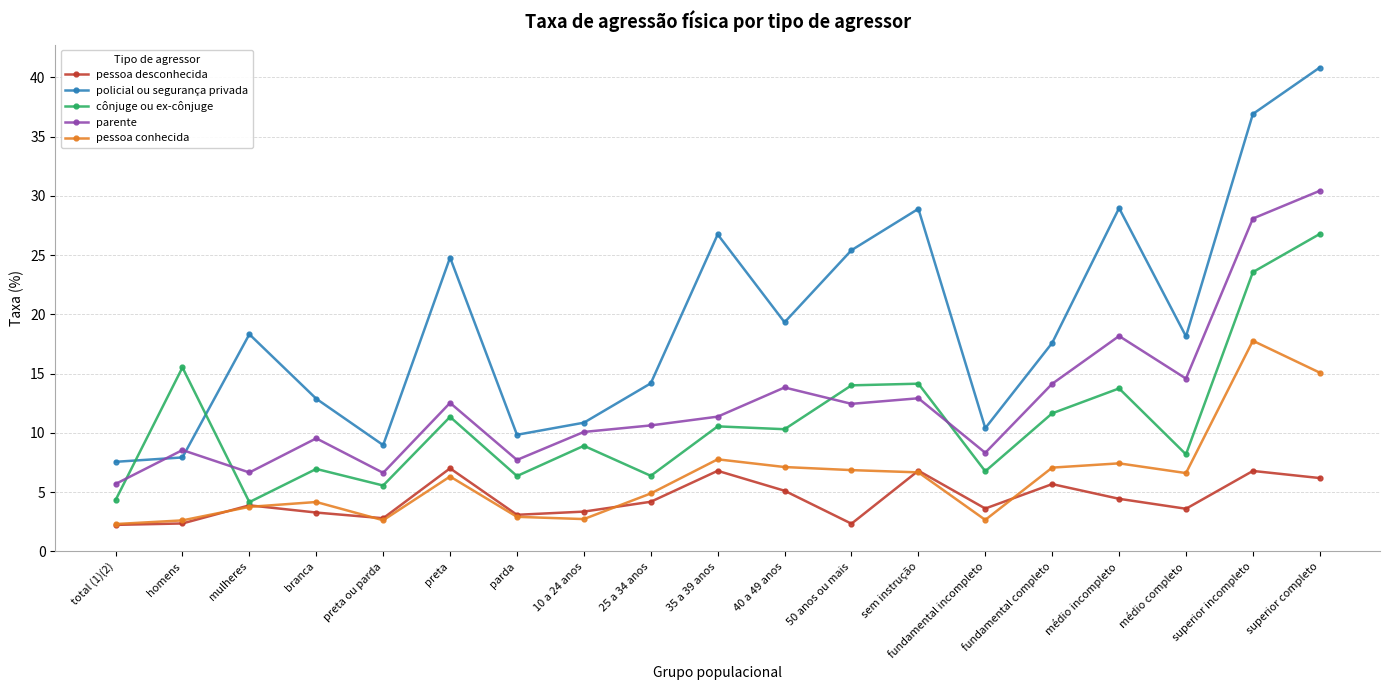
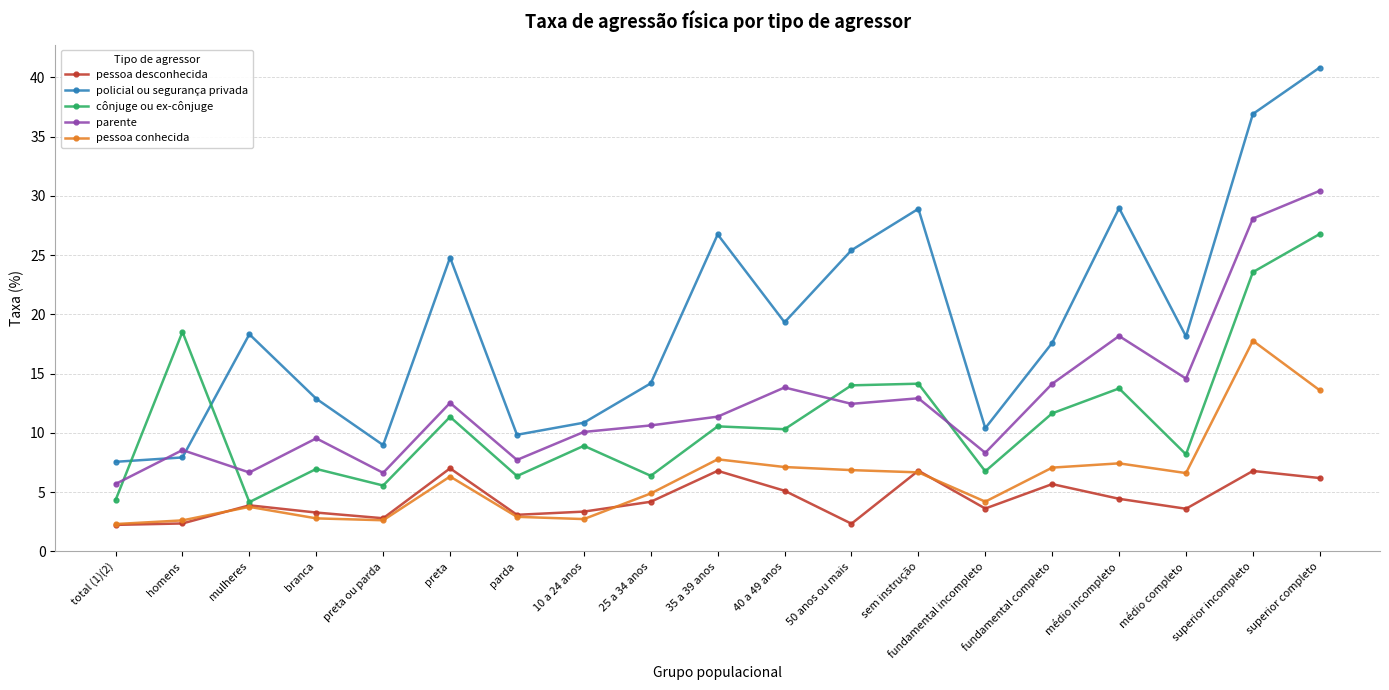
  {
    "pessoa desconhecida": {
      "homens": 2.4,
      "branca": 3.3,
      "preta": 7.0,
      "10 a 24 anos": 3.4,
      "25 a 34 anos": 4.2,
      "35 a 39 anos": 6.8,
      "40 a 49 anos": 5.1,
      "50 anos ou mais": 2.3,
      "fundamental incompleto": 3.6,
      "fundamental completo": 5.7,
      "médio incompleto": 4.4,
      "médio completo": 3.6,
      "superior incompleto": 6.8,
      "superior completo": 6.2
    },
    "policial ou segurança privada": {
      "total (1)(2)": 7.6,
      "homens": 7.9,
      "mulheres": 18.3,
      "branca": 12.9,
      "preta ou parda": 9.0,
      "preta": 24.8,
      "parda": 9.8,
      "10 a 24 anos": 10.9,
      "25 a 34 anos": 14.2,
      "35 a 39 anos": 26.7,
      "40 a 49 anos": 19.3,
      "50 anos ou mais": 25.4,
      "sem instrução": 28.9,
      "fundamental incompleto": 10.4,
      "fundamental completo": 17.6,
      "médio incompleto": 29.0,
      "médio completo": 18.1,
      "superior incompleto": 36.9,
      "superior completo": 40.8
    },
    "cônjuge ou ex-cônjuge": {
      "total (1)(2)": 4.3,
-     "homens": 15.5,
+     "homens": 18.5,
      "mulheres": 4.2,
      "branca": 7.0,
      "preta ou parda": 5.6,
      "preta": 11.4,
      "parda": 6.4,
      "10 a 24 anos": 8.9,
      "25 a 34 anos": 6.4,
      "35 a 39 anos": 10.6,
      "40 a 49 anos": 10.3,
      "50 anos ou mais": 14.0,
      "sem instrução": 14.2,
      "fundamental incompleto": 6.8,
      "fundamental completo": 11.7,
      "médio incompleto": 13.8,
      "médio completo": 8.2,
      "superior incompleto": 23.6,
      "superior completo": 26.8
    },
    "parente": {
      "total (1)(2)": 5.7,
      "homens": 8.6,
      "mulheres": 6.7,
      "branca": 9.5,
      "preta ou parda": 6.6,
      "preta": 12.5,
      "parda": 7.7,
      "10 a 24 anos": 10.1,
      "25 a 34 anos": 10.6,
      "35 a 39 anos": 11.4,
      "40 a 49 anos": 13.8,
      "50 anos ou mais": 12.5,
      "sem instrução": 12.9,
      "fundamental incompleto": 8.3,
      "fundamental completo": 14.1,
      "médio incompleto": 18.2,
      "médio completo": 14.6,
      "superior incompleto": 28.1,
      "superior completo": 30.4
    },
    "pessoa conhecida": {
      "homens": 2.6,
-     "branca": 4.2,
+     "branca": 2.8,
      "preta": 6.3,
      "10 a 24 anos": 2.7,
      "25 a 34 anos": 4.9,
      "35 a 39 anos": 7.8,
      "40 a 49 anos": 7.1,
      "50 anos ou mais": 6.9,
-     "fundamental incompleto": 2.7,
+     "fundamental incompleto": 4.2,
      "fundamental completo": 7.1,
      "médio incompleto": 7.4,
      "médio completo": 6.6,
      "superior incompleto": 17.8,
-     "superior completo": 15.1
+     "superior completo": 13.6
    }
  }
